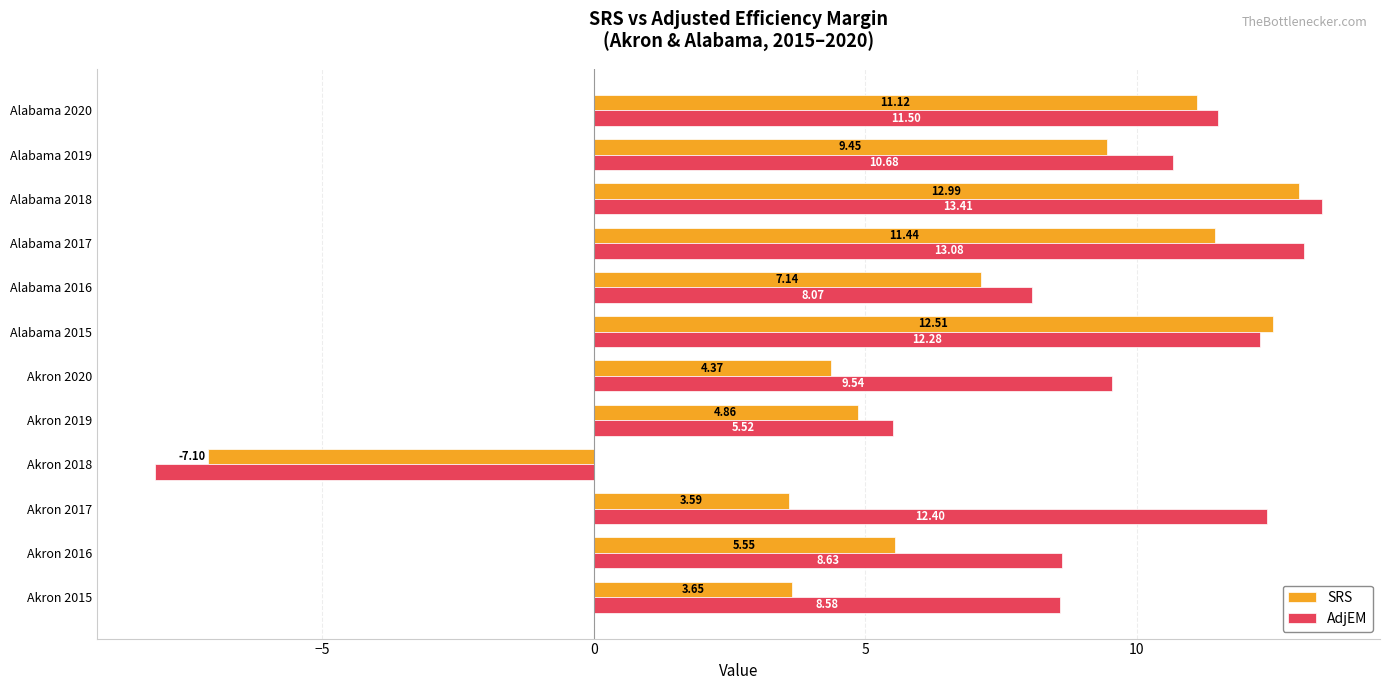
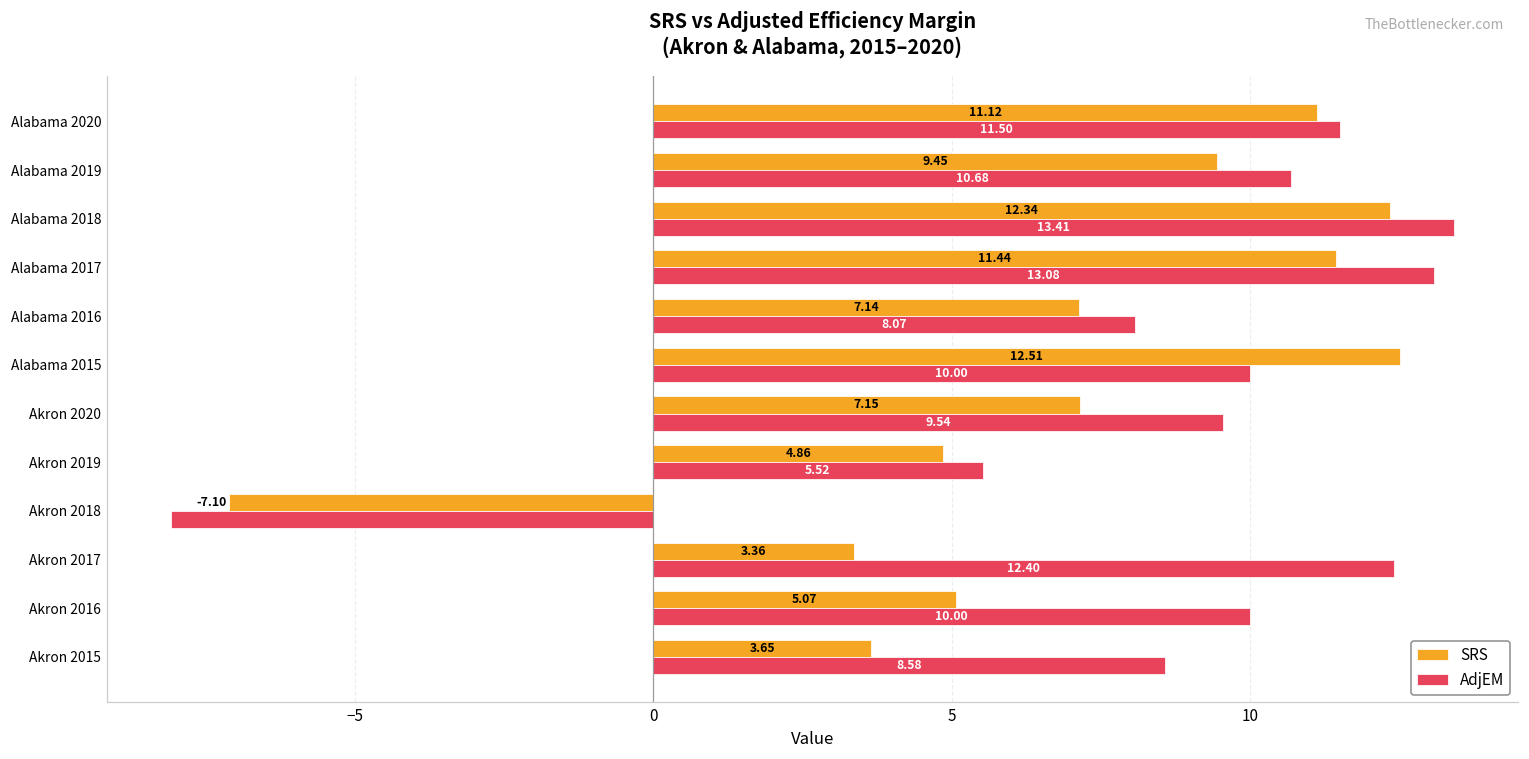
  {
    "SRS": {
      "Alabama 2020": 11.12,
      "Alabama 2019": 9.45,
-     "Alabama 2018": 12.99,
+     "Alabama 2018": 12.34,
      "Alabama 2017": 11.44,
      "Alabama 2016": 7.14,
      "Alabama 2015": 12.51,
-     "Akron 2020": 4.37,
+     "Akron 2020": 7.15,
      "Akron 2019": 4.86,
      "Akron 2018": -7.10,
-     "Akron 2017": 3.59,
-     "Akron 2016": 5.55,
+     "Akron 2017": 3.36,
+     "Akron 2016": 5.07,
      "Akron 2015": 3.65
    },
    "AdjEM": {
      "Alabama 2020": 11.50,
      "Alabama 2019": 10.68,
      "Alabama 2018": 13.41,
      "Alabama 2017": 13.08,
      "Alabama 2016": 8.07,
-     "Alabama 2015": 12.28,
+     "Alabama 2015": 10.00,
      "Akron 2020": 9.54,
      "Akron 2019": 5.52,
      "Akron 2017": 12.40,
-     "Akron 2016": 8.63,
+     "Akron 2016": 10.00,
      "Akron 2015": 8.58
    }
  }
